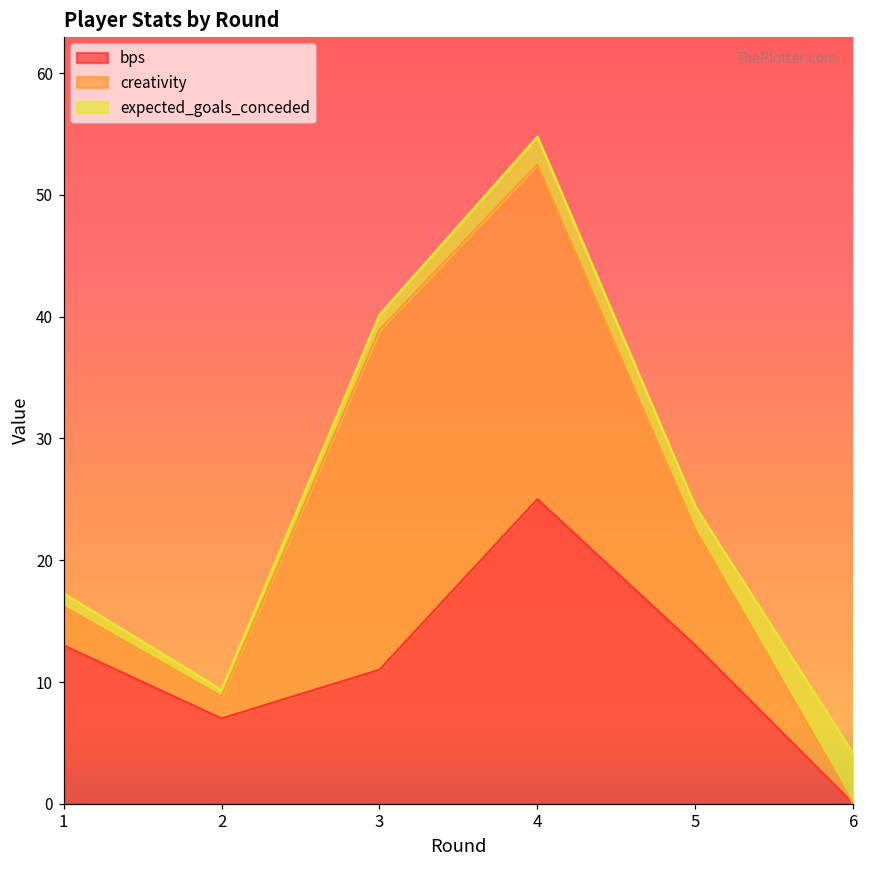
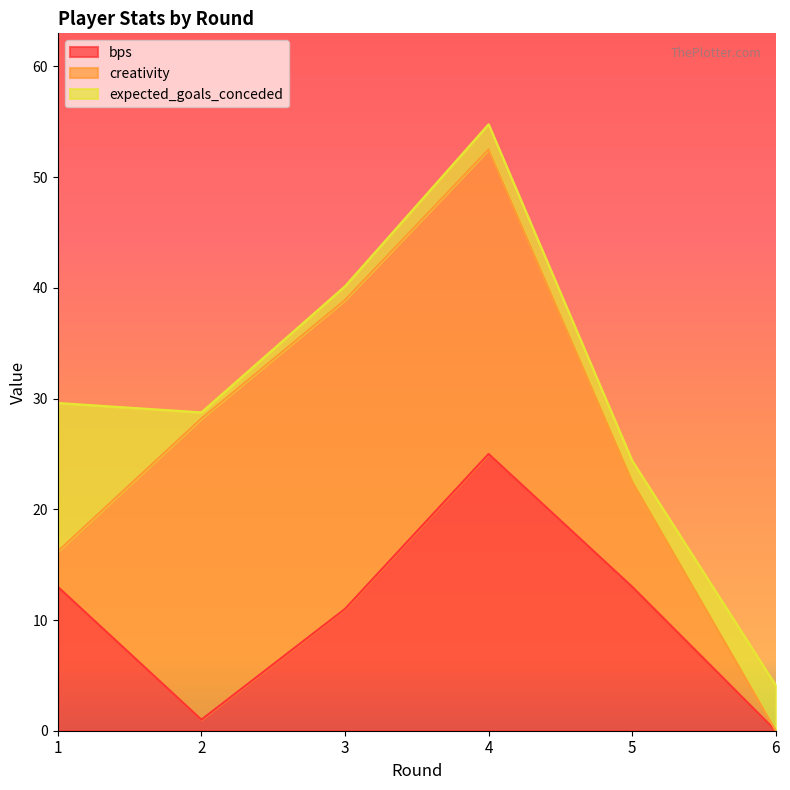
  {
    "bps": {
      "1": 13,
-     "2": 7,
+     "2": 1,
      "3": 11,
      "4": 25,
      "5": 13
    },
    "creativity": {
      "1": 3.2,
-     "2": 1.8,
+     "2": 27.2,
      "3": 27.9,
      "4": 27.5,
      "5": 9.5
    },
    "expected_goals_conceded": {
-     "1": 1.1,
+     "1": 13.4,
      "2": 0.6,
      "3": 1.2,
      "4": 2.3,
      "5": 1.9,
      "6": 4.1
    }
  }
